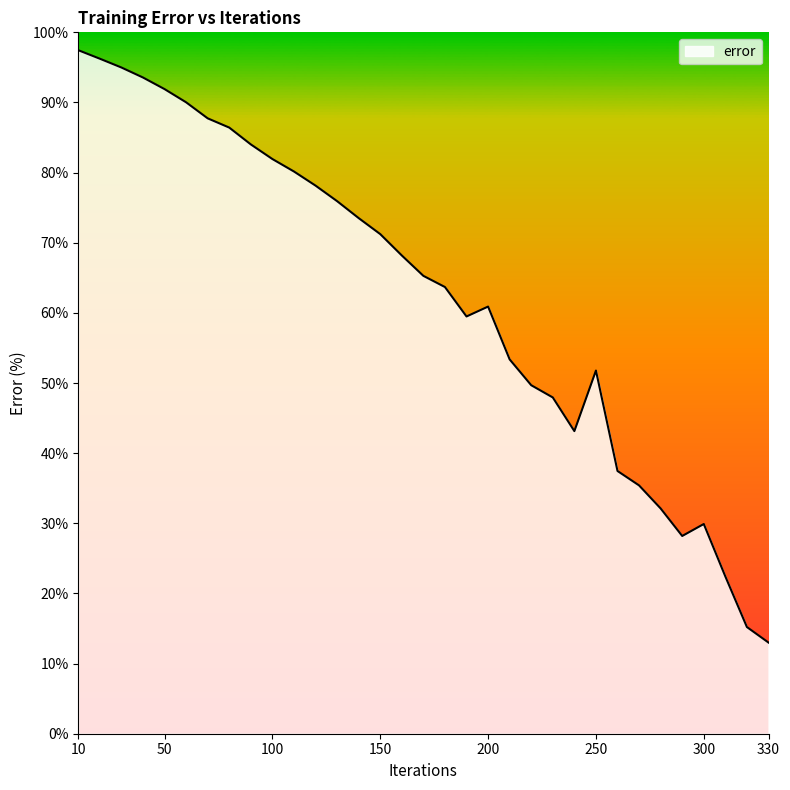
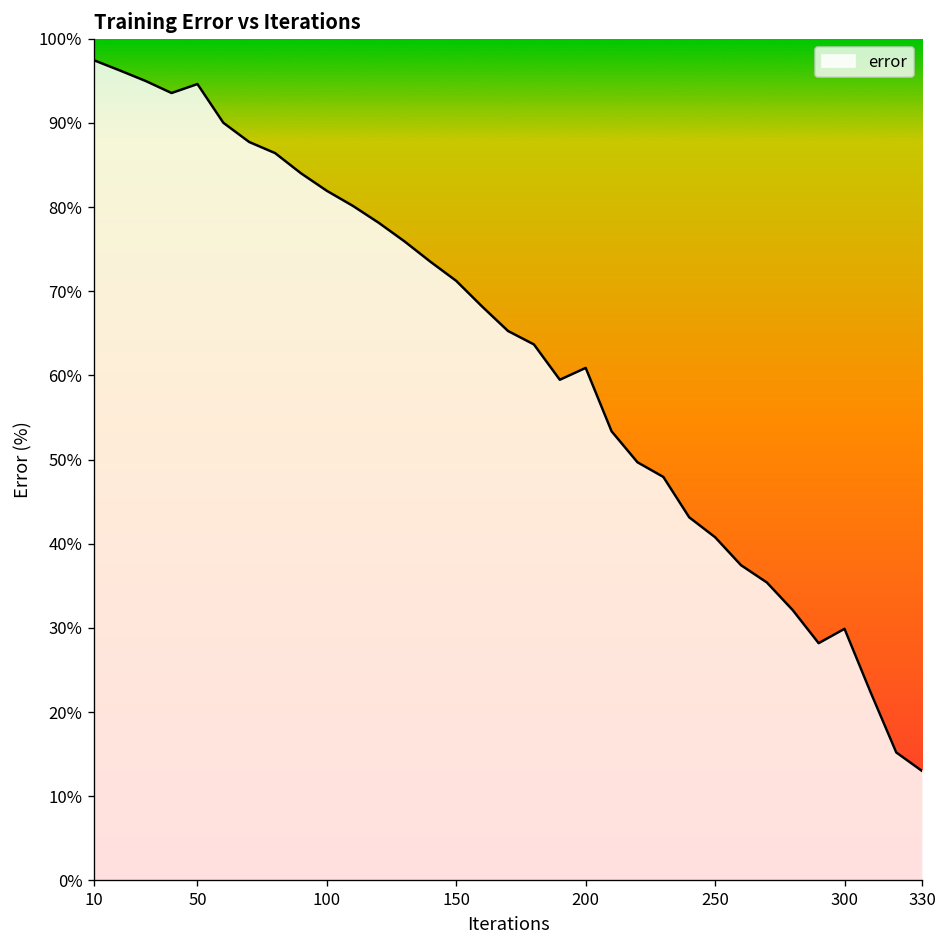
  {
    "10": "97%",
-   "50": "92%",
+   "50": "95%",
    "100": "82%",
    "150": "71%",
    "200": "61%",
-   "250": "52%",
+   "250": "41%",
    "300": "30%",
    "330": "13%"
  }
